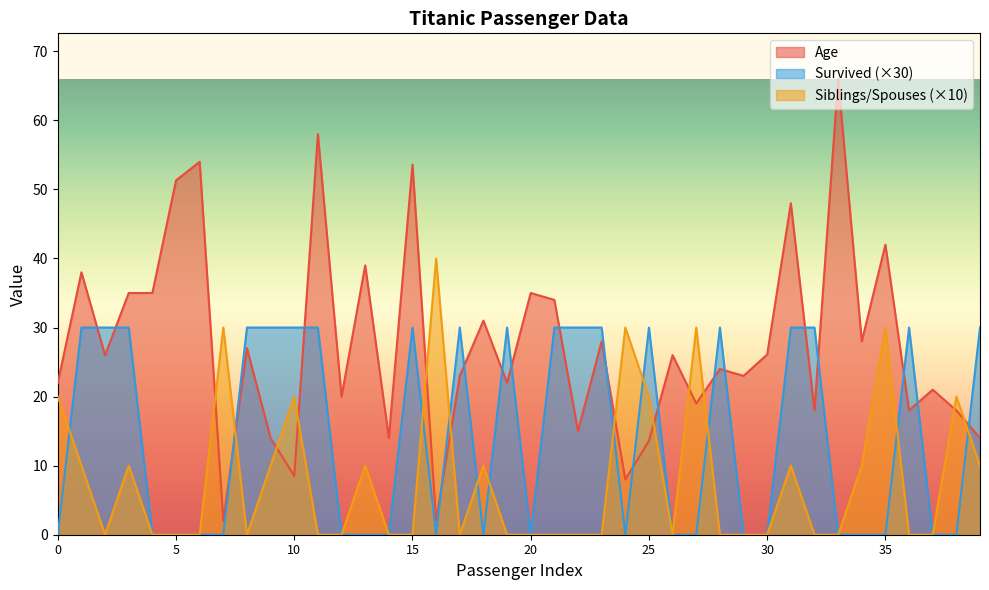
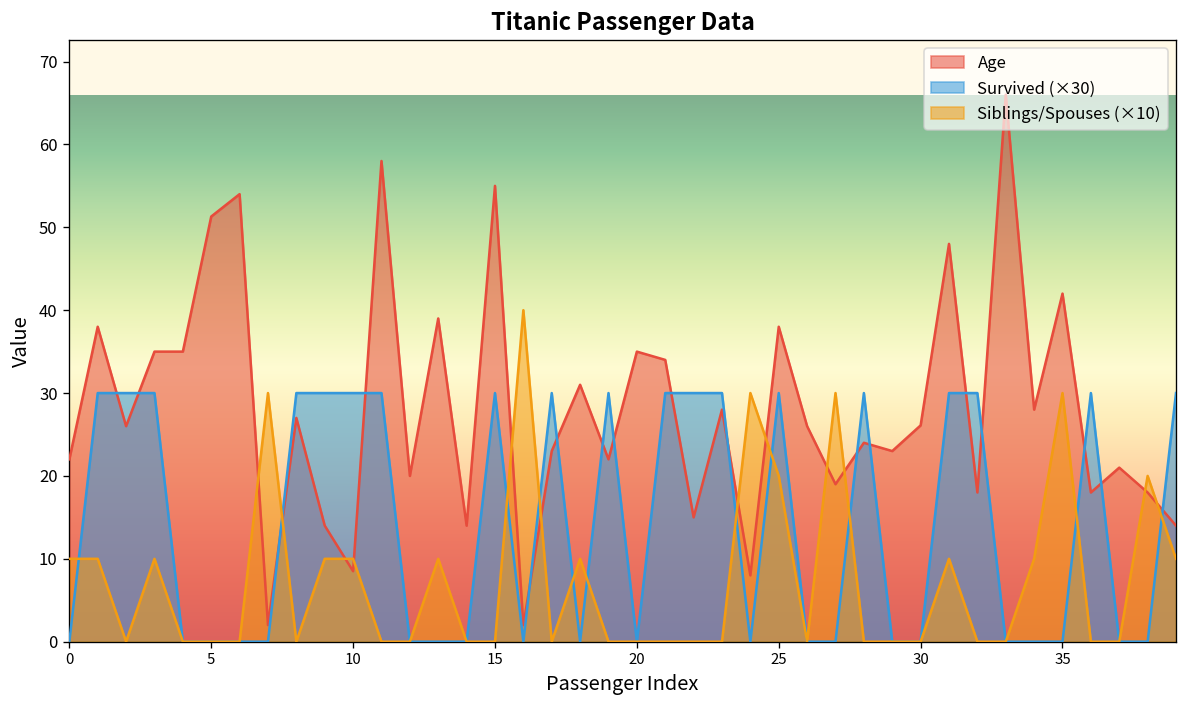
  {
    "Age": {
      "0": 22,
      "5": 51,
      "10": 9,
-     "15": 54,
+     "15": 55,
      "20": 35,
-     "25": 14,
+     "25": 38,
      "30": 26,
      "35": 42
    },
    "Survived (×30)": {
      "0": 0,
      "10": 30,
      "15": 30,
      "25": 30,
      "35": 0
    },
    "Siblings/Spouses (×10)": {
-     "0": 20,
-     "10": 20,
+     "0": 10,
+     "10": 10,
      "15": 0,
      "25": 20,
      "35": 30
    }
  }
